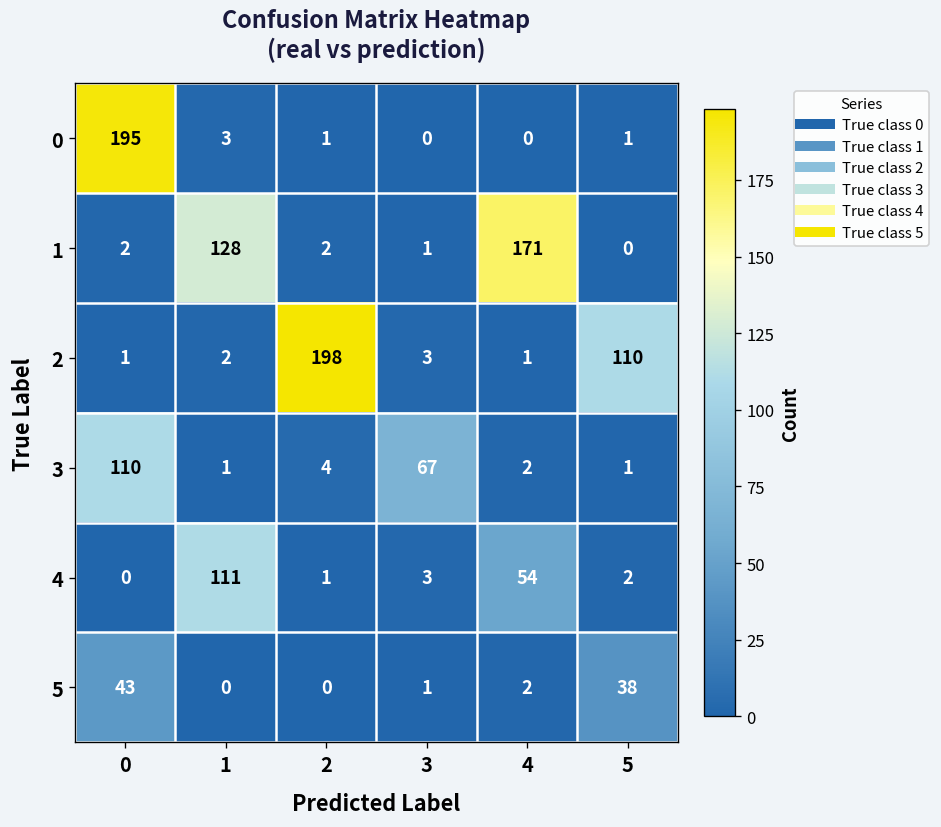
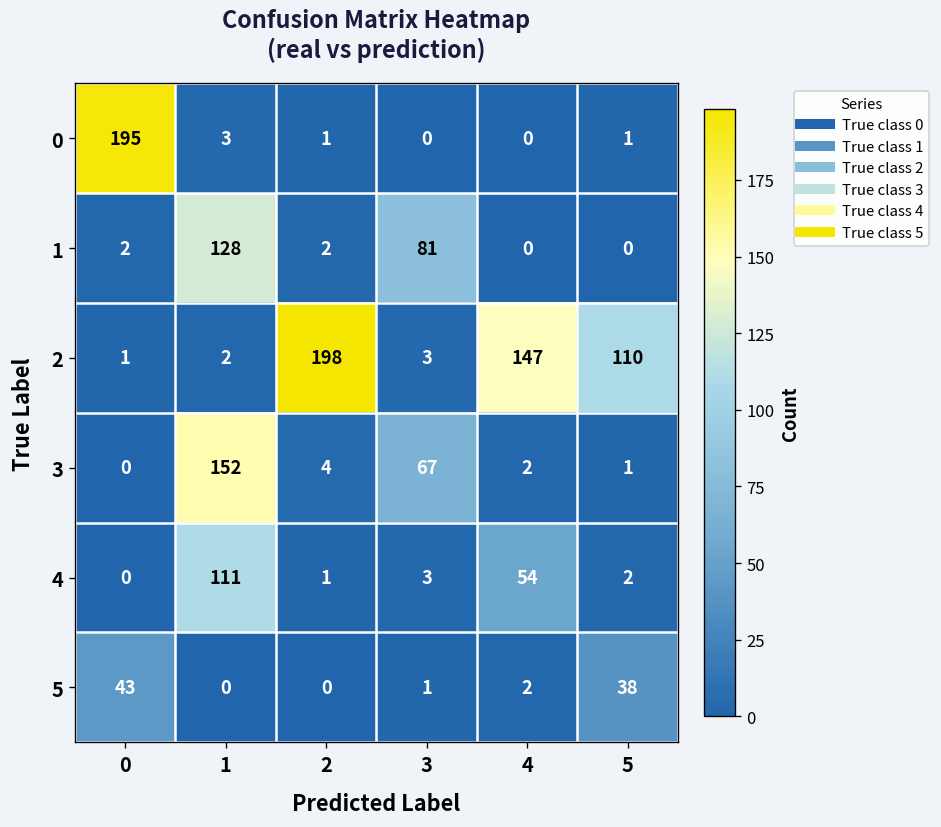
  {
    "0": {
      "0": 195,
      "1": 3,
      "2": 1,
      "3": 0,
      "4": 0,
      "5": 1
    },
    "1": {
      "0": 2,
      "1": 128,
      "2": 2,
-     "3": 1,
-     "4": 171,
+     "3": 81,
+     "4": 0,
      "5": 0
    },
    "2": {
      "0": 1,
      "1": 2,
      "2": 198,
      "3": 3,
-     "4": 1,
+     "4": 147,
      "5": 110
    },
    "3": {
-     "0": 110,
-     "1": 1,
+     "0": 0,
+     "1": 152,
      "2": 4,
      "3": 67,
      "4": 2,
      "5": 1
    },
    "4": {
      "0": 0,
      "1": 111,
      "2": 1,
      "3": 3,
      "4": 54,
      "5": 2
    },
    "5": {
      "0": 43,
      "1": 0,
      "2": 0,
      "3": 1,
      "4": 2,
      "5": 38
    }
  }
